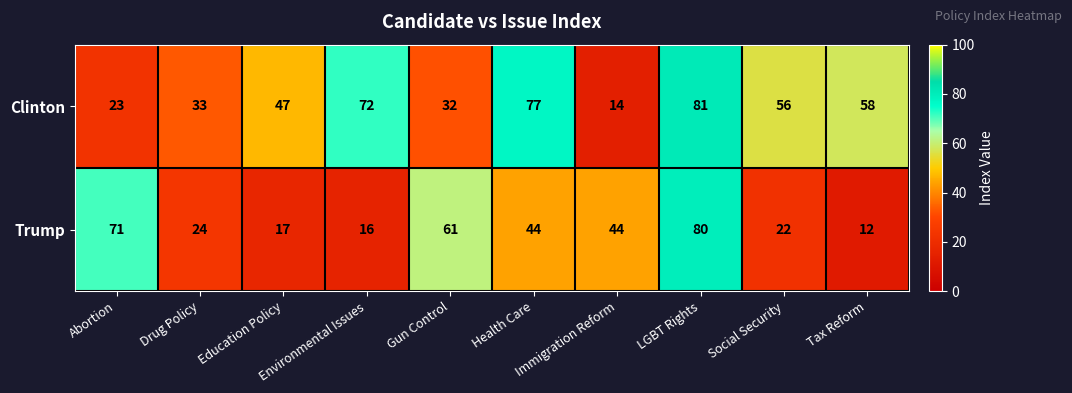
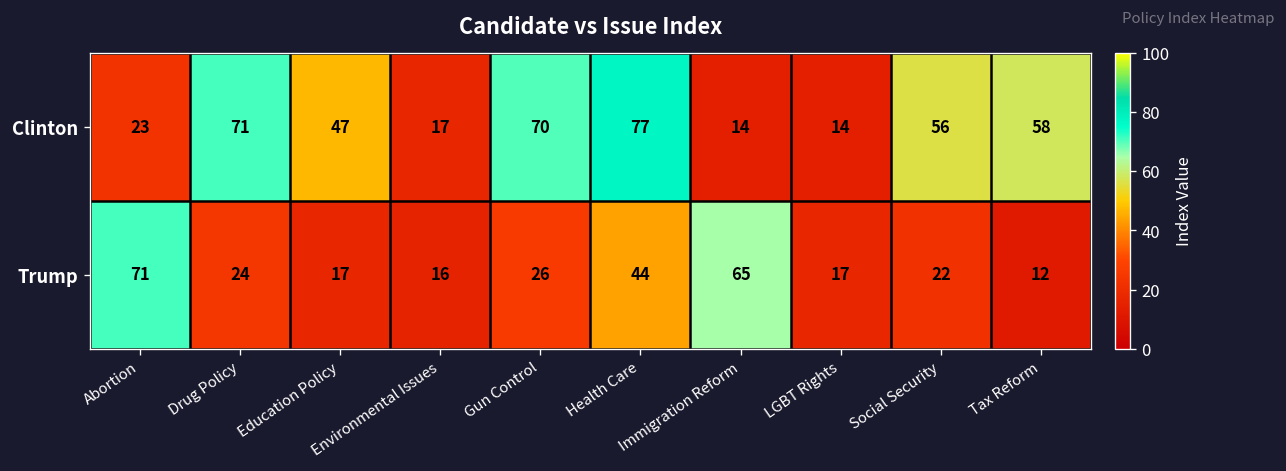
  {
    "Clinton": {
      "Abortion": 23,
-     "Drug Policy": 33,
+     "Drug Policy": 71,
      "Education Policy": 47,
-     "Environmental Issues": 72,
-     "Gun Control": 32,
+     "Environmental Issues": 17,
+     "Gun Control": 70,
      "Health Care": 77,
      "Immigration Reform": 14,
-     "LGBT Rights": 81,
+     "LGBT Rights": 14,
      "Social Security": 56,
      "Tax Reform": 58
    },
    "Trump": {
      "Abortion": 71,
      "Drug Policy": 24,
      "Education Policy": 17,
      "Environmental Issues": 16,
-     "Gun Control": 61,
+     "Gun Control": 26,
      "Health Care": 44,
-     "Immigration Reform": 44,
-     "LGBT Rights": 80,
+     "Immigration Reform": 65,
+     "LGBT Rights": 17,
      "Social Security": 22,
      "Tax Reform": 12
    }
  }
